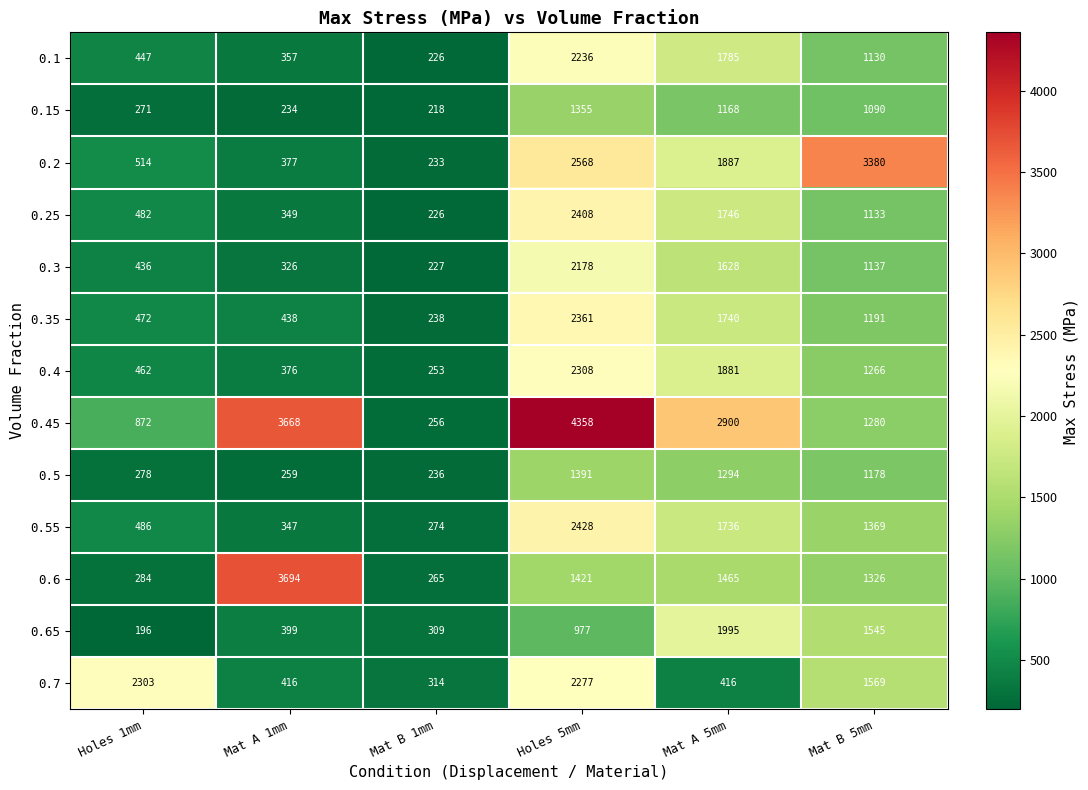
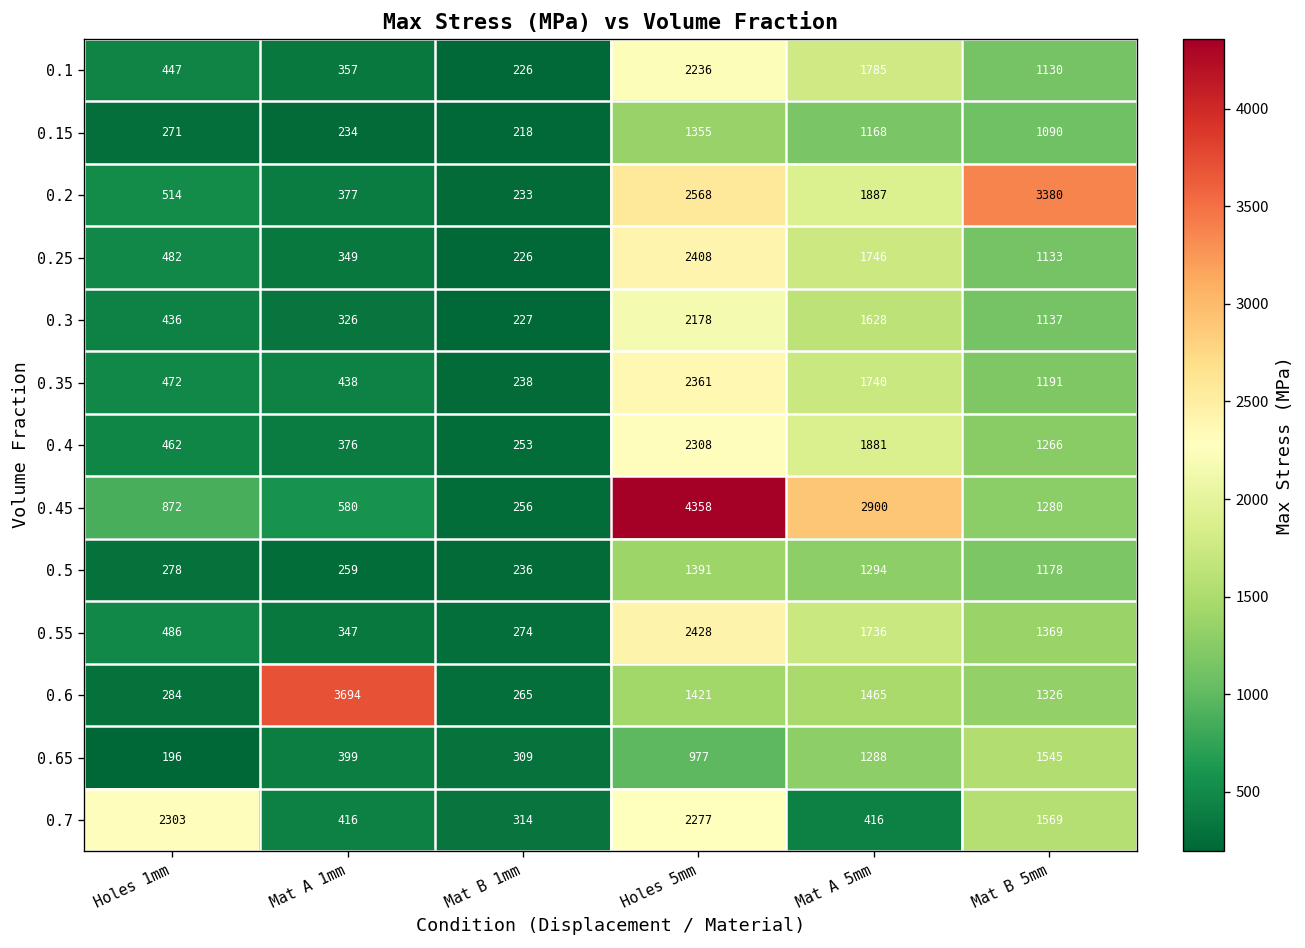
  {
    "0.1": {
      "Holes 1mm": 447,
      "Mat A 1mm": 357,
      "Mat B 1mm": 226,
      "Holes 5mm": 2236,
      "Mat A 5mm": 1785,
      "Mat B 5mm": 1130
    },
    "0.15": {
      "Holes 1mm": 271,
      "Mat A 1mm": 234,
      "Mat B 1mm": 218,
      "Holes 5mm": 1355,
      "Mat A 5mm": 1168,
      "Mat B 5mm": 1090
    },
    "0.2": {
      "Holes 1mm": 514,
      "Mat A 1mm": 377,
      "Mat B 1mm": 233,
      "Holes 5mm": 2568,
      "Mat A 5mm": 1887,
      "Mat B 5mm": 3380
    },
    "0.25": {
      "Holes 1mm": 482,
      "Mat A 1mm": 349,
      "Mat B 1mm": 226,
      "Holes 5mm": 2408,
      "Mat A 5mm": 1746,
      "Mat B 5mm": 1133
    },
    "0.3": {
      "Holes 1mm": 436,
      "Mat A 1mm": 326,
      "Mat B 1mm": 227,
      "Holes 5mm": 2178,
      "Mat A 5mm": 1628,
      "Mat B 5mm": 1137
    },
    "0.35": {
      "Holes 1mm": 472,
      "Mat A 1mm": 438,
      "Mat B 1mm": 238,
      "Holes 5mm": 2361,
      "Mat A 5mm": 1740,
      "Mat B 5mm": 1191
    },
    "0.4": {
      "Holes 1mm": 462,
      "Mat A 1mm": 376,
      "Mat B 1mm": 253,
      "Holes 5mm": 2308,
      "Mat A 5mm": 1881,
      "Mat B 5mm": 1266
    },
    "0.45": {
      "Holes 1mm": 872,
-     "Mat A 1mm": 3668,
+     "Mat A 1mm": 580,
      "Mat B 1mm": 256,
      "Holes 5mm": 4358,
      "Mat A 5mm": 2900,
      "Mat B 5mm": 1280
    },
    "0.5": {
      "Holes 1mm": 278,
      "Mat A 1mm": 259,
      "Mat B 1mm": 236,
      "Holes 5mm": 1391,
      "Mat A 5mm": 1294,
      "Mat B 5mm": 1178
    },
    "0.55": {
      "Holes 1mm": 486,
      "Mat A 1mm": 347,
      "Mat B 1mm": 274,
      "Holes 5mm": 2428,
      "Mat A 5mm": 1736,
      "Mat B 5mm": 1369
    },
    "0.6": {
      "Holes 1mm": 284,
      "Mat A 1mm": 3694,
      "Mat B 1mm": 265,
      "Holes 5mm": 1421,
      "Mat A 5mm": 1465,
      "Mat B 5mm": 1326
    },
    "0.65": {
      "Holes 1mm": 196,
      "Mat A 1mm": 399,
      "Mat B 1mm": 309,
      "Holes 5mm": 977,
-     "Mat A 5mm": 1995,
+     "Mat A 5mm": 1288,
      "Mat B 5mm": 1545
    },
    "0.7": {
      "Holes 1mm": 2303,
      "Mat A 1mm": 416,
      "Mat B 1mm": 314,
      "Holes 5mm": 2277,
      "Mat A 5mm": 416,
      "Mat B 5mm": 1569
    }
  }
